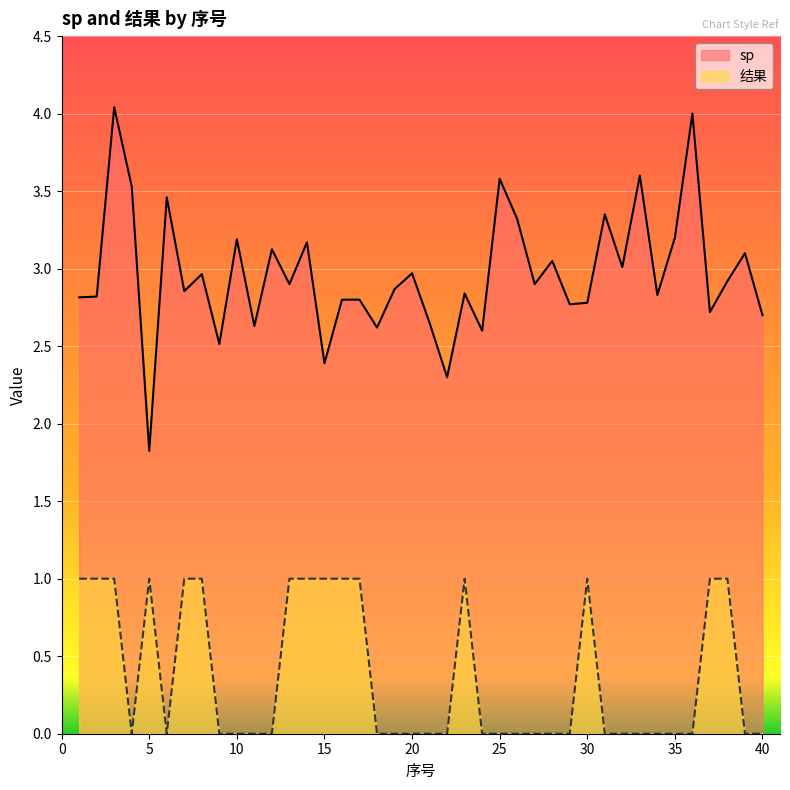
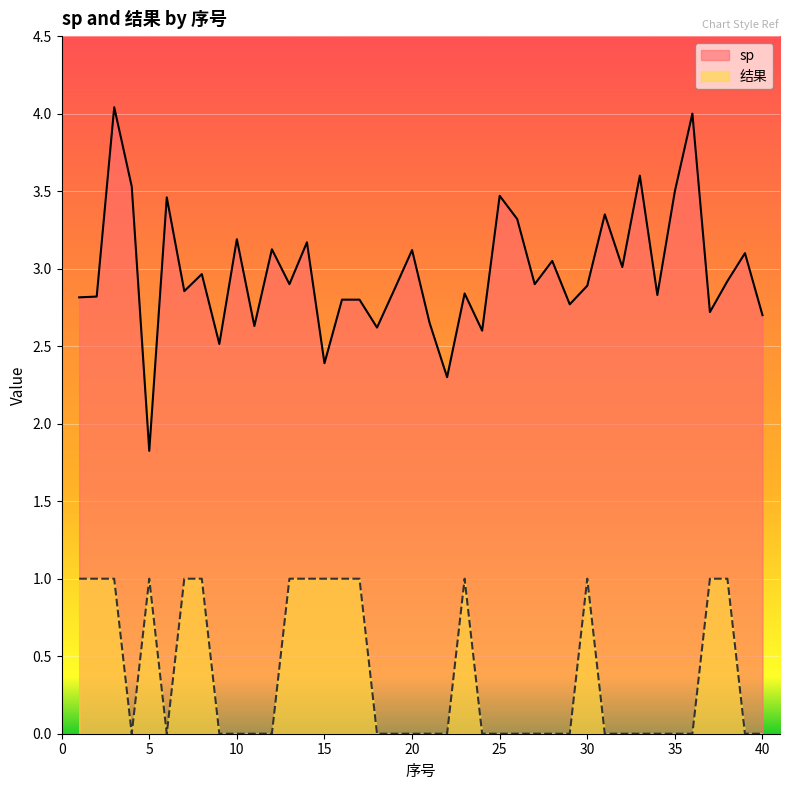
  {
    "sp": {
      "5": 1.82,
      "10": 3.19,
      "15": 2.39,
-     "20": 2.97,
-     "25": 3.58,
-     "30": 2.78,
-     "35": 3.2,
+     "20": 3.12,
+     "25": 3.47,
+     "30": 2.89,
+     "35": 3.5,
      "40": 2.70
    },
    "结果": {
      "5": 1.00,
      "10": 0.00,
      "15": 1.00,
      "20": 0.00,
      "25": 0.00,
      "30": 1.00,
      "35": 0.00,
      "40": 0.00
    }
  }
